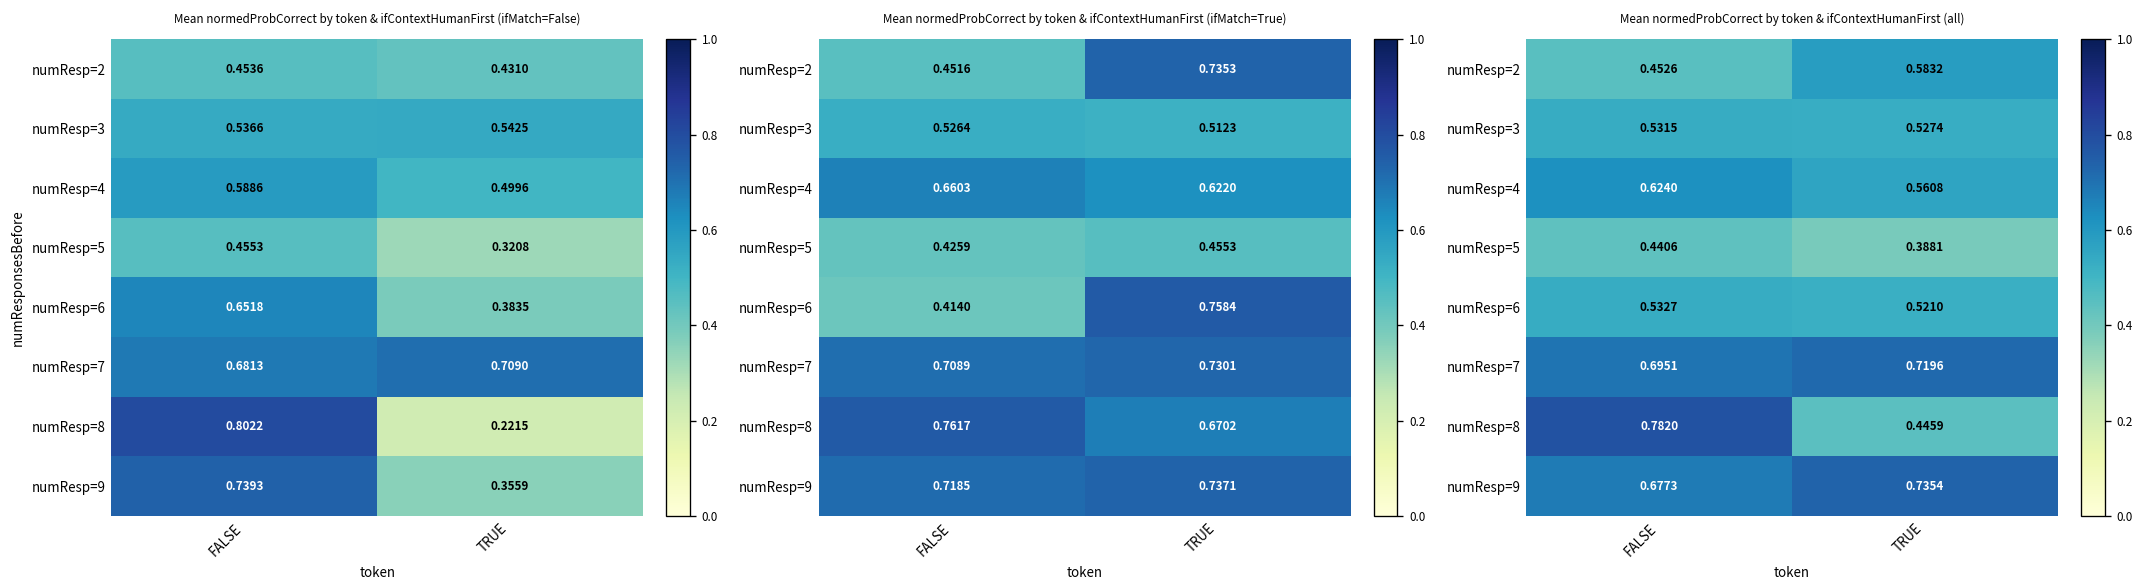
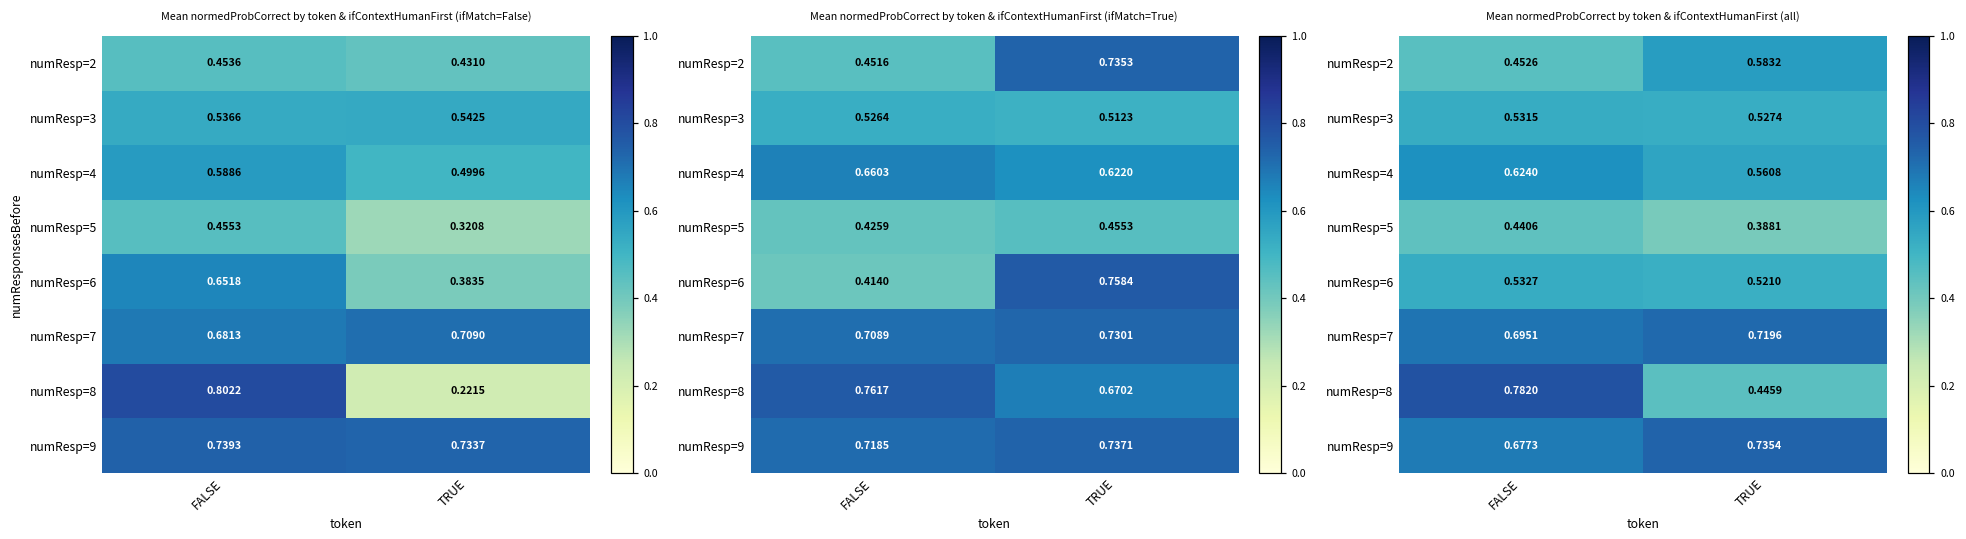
  {
    "Mean normedProbCorrect by token & ifContextHumanFirst (ifMatch=False)": {
      "numResp=2": {
        "FALSE": 0.4536,
        "TRUE": 0.4310
      },
      "numResp=3": {
        "FALSE": 0.5366,
        "TRUE": 0.5425
      },
      "numResp=4": {
        "FALSE": 0.5886,
        "TRUE": 0.4996
      },
      "numResp=5": {
        "FALSE": 0.4553,
        "TRUE": 0.3208
      },
      "numResp=6": {
        "FALSE": 0.6518,
        "TRUE": 0.3835
      },
      "numResp=7": {
        "FALSE": 0.6813,
        "TRUE": 0.7090
      },
      "numResp=8": {
        "FALSE": 0.8022,
        "TRUE": 0.2215
      },
      "numResp=9": {
        "FALSE": 0.7393,
-       "TRUE": 0.3559
+       "TRUE": 0.7337
      }
    },
    "Mean normedProbCorrect by token & ifContextHumanFirst (ifMatch=True)": {
      "numResp=2": {
        "FALSE": 0.4516,
        "TRUE": 0.7353
      },
      "numResp=3": {
        "FALSE": 0.5264,
        "TRUE": 0.5123
      },
      "numResp=4": {
        "FALSE": 0.6603,
        "TRUE": 0.6220
      },
      "numResp=5": {
        "FALSE": 0.4259,
        "TRUE": 0.4553
      },
      "numResp=6": {
        "FALSE": 0.4140,
        "TRUE": 0.7584
      },
      "numResp=7": {
        "FALSE": 0.7089,
        "TRUE": 0.7301
      },
      "numResp=8": {
        "FALSE": 0.7617,
        "TRUE": 0.6702
      },
      "numResp=9": {
        "FALSE": 0.7185,
        "TRUE": 0.7371
      }
    },
    "Mean normedProbCorrect by token & ifContextHumanFirst (all)": {
      "numResp=2": {
        "FALSE": 0.4526,
        "TRUE": 0.5832
      },
      "numResp=3": {
        "FALSE": 0.5315,
        "TRUE": 0.5274
      },
      "numResp=4": {
        "FALSE": 0.6240,
        "TRUE": 0.5608
      },
      "numResp=5": {
        "FALSE": 0.4406,
        "TRUE": 0.3881
      },
      "numResp=6": {
        "FALSE": 0.5327,
        "TRUE": 0.5210
      },
      "numResp=7": {
        "FALSE": 0.6951,
        "TRUE": 0.7196
      },
      "numResp=8": {
        "FALSE": 0.7820,
        "TRUE": 0.4459
      },
      "numResp=9": {
        "FALSE": 0.6773,
        "TRUE": 0.7354
      }
    }
  }
